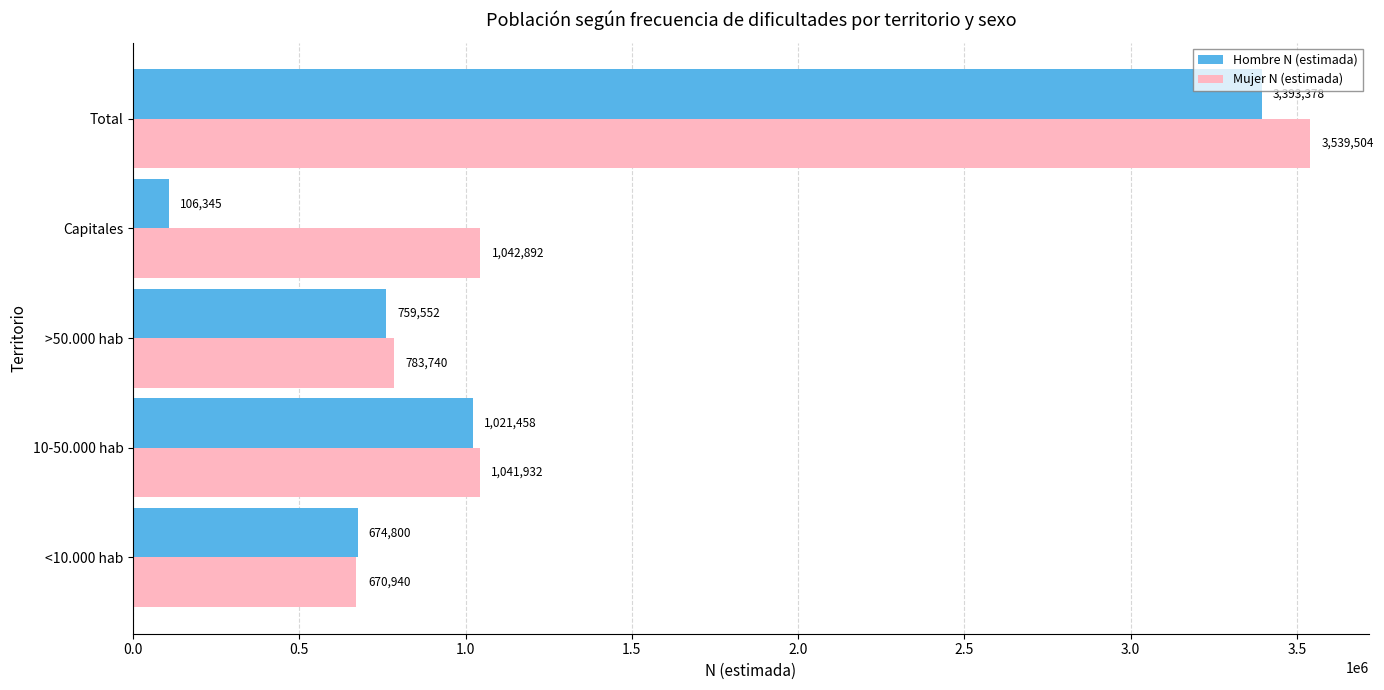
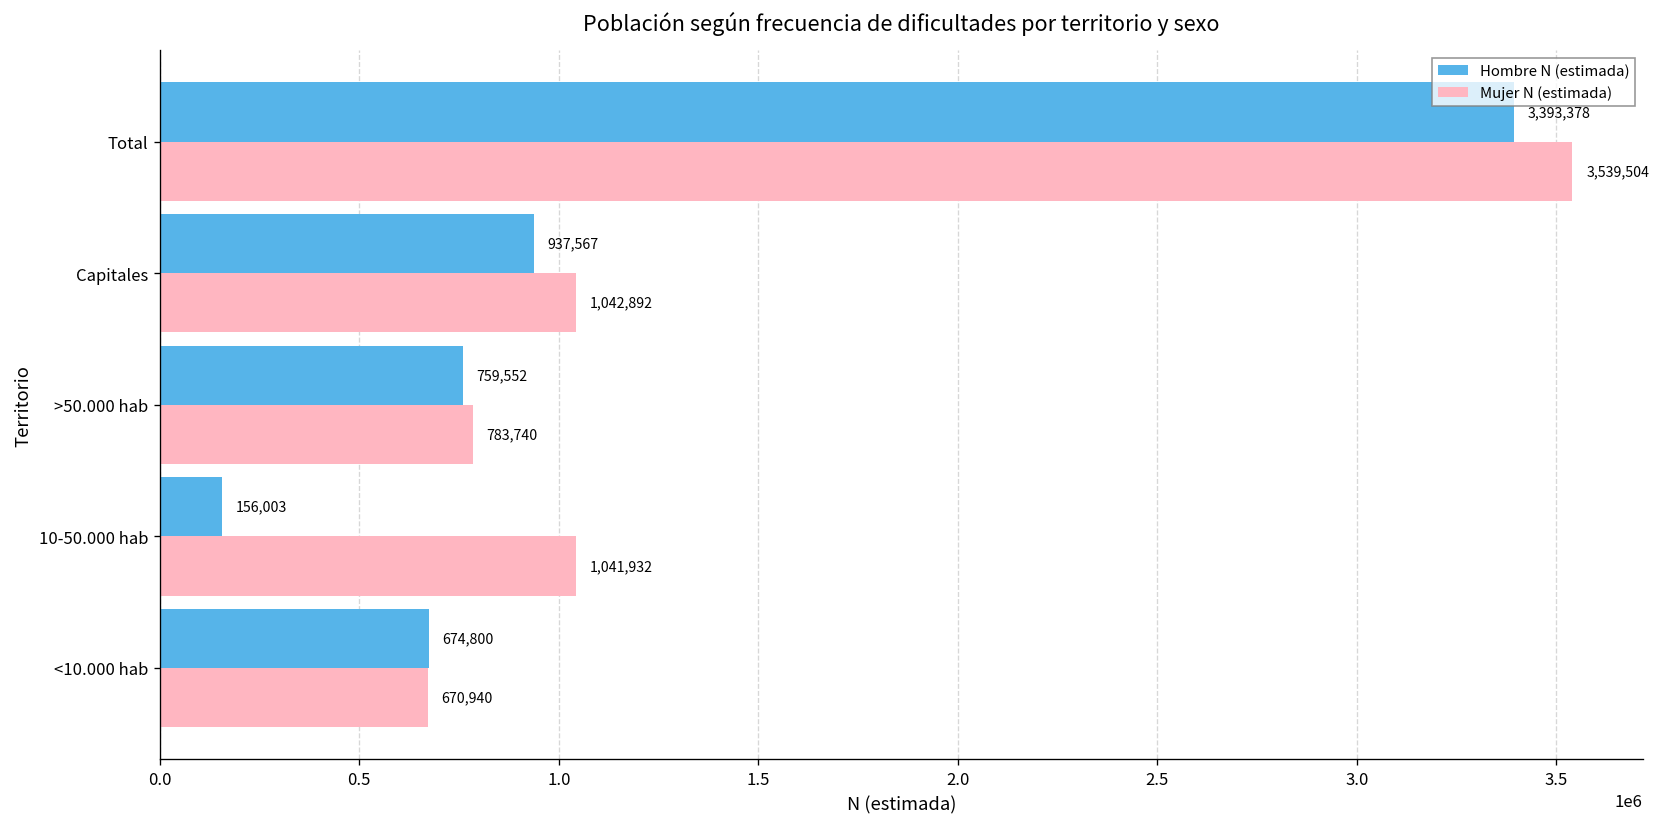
  {
    "Hombre N (estimada)": {
-     "Capitales": "106,345",
+     "Capitales": "937,567",
      ">50.000 hab": "759,552",
-     "10-50.000 hab": "1,021,458",
+     "10-50.000 hab": "156,003",
      "<10.000 hab": "674,800"
    },
    "Mujer N (estimada)": {
      "Total": "3,539,504",
      "Capitales": "1,042,892",
      ">50.000 hab": "783,740",
      "10-50.000 hab": "1,041,932",
      "<10.000 hab": "670,940"
    }
  }
